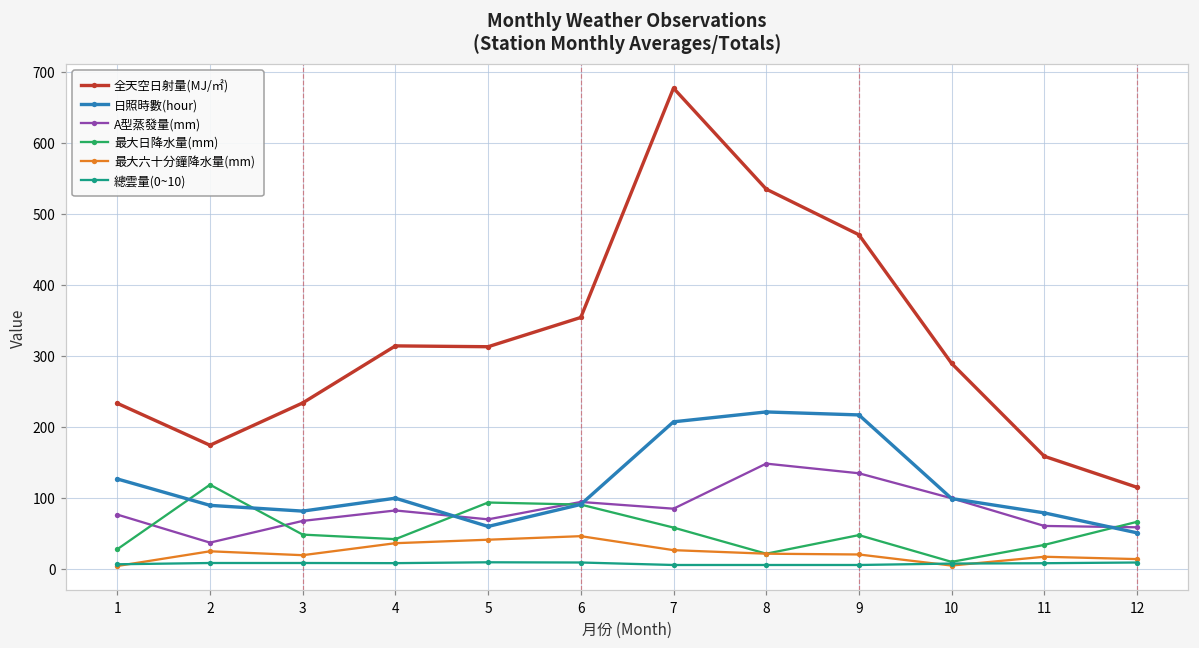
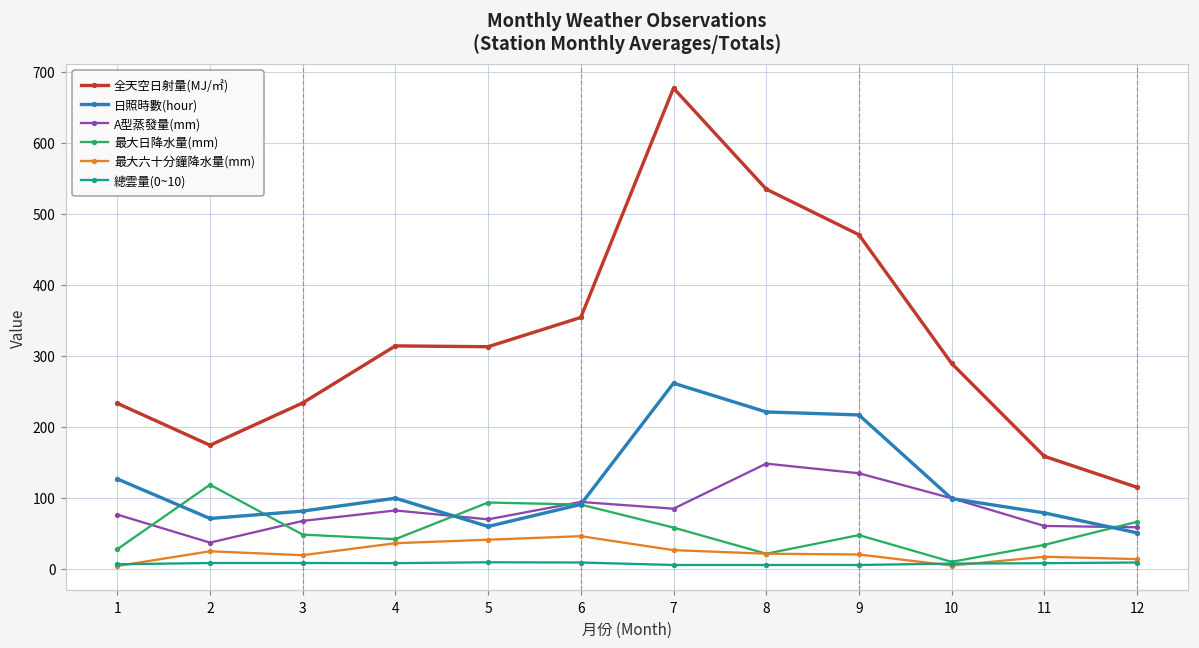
  {
    "全天空日射量(MJ/㎡)": {
      "1": 230,
      "2": 170,
      "3": 230,
      "4": 310,
      "5": 310,
      "6": 350,
      "7": 680,
      "8": 530,
      "9": 470,
      "10": 290,
      "11": 160,
      "12": 110
    },
    "日照時數(hour)": {
      "1": 130,
-     "2": 90,
+     "2": 70,
      "3": 80,
      "4": 100,
      "5": 60,
-     "7": 210,
+     "7": 260,
      "8": 220,
      "9": 220,
      "11": 80,
      "12": 50
    },
    "A型蒸發量(mm)": {
      "1": 80,
      "2": 40,
      "3": 70,
      "4": 80,
      "5": 70,
      "7": 80,
      "8": 150,
      "9": 130,
      "11": 60,
      "12": 60
    },
    "最大六十分鐘降水量(mm)": {
      "2": 20,
      "3": 20,
      "4": 40,
      "5": 40,
      "6": 50,
      "7": 30,
      "9": 20,
      "11": 20,
      "12": 10
    }
  }
